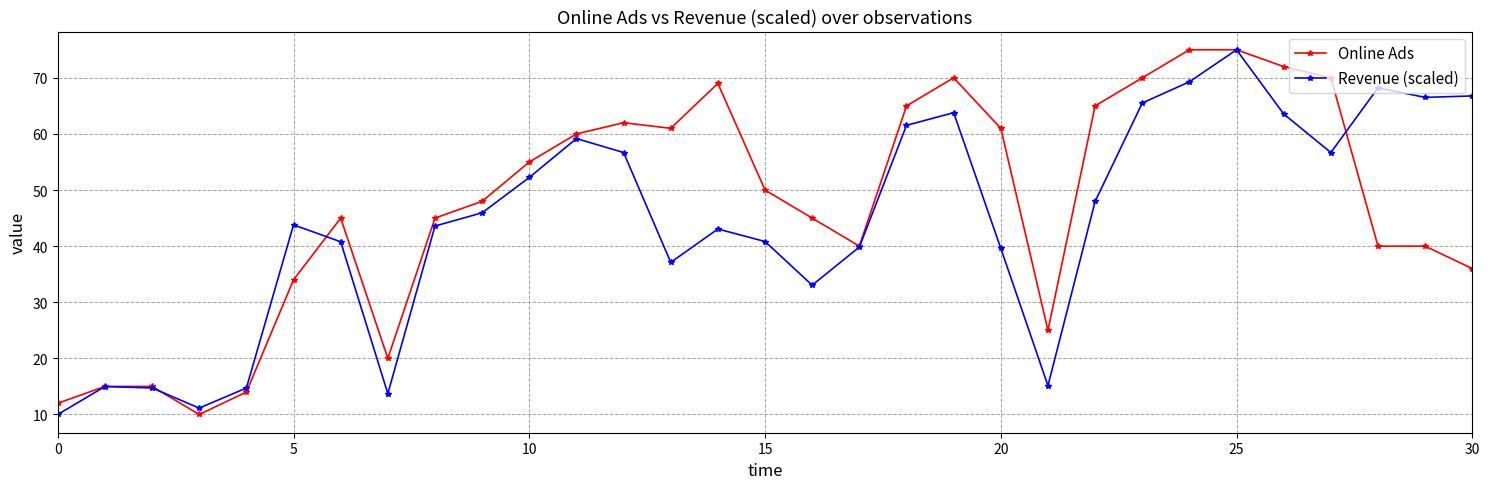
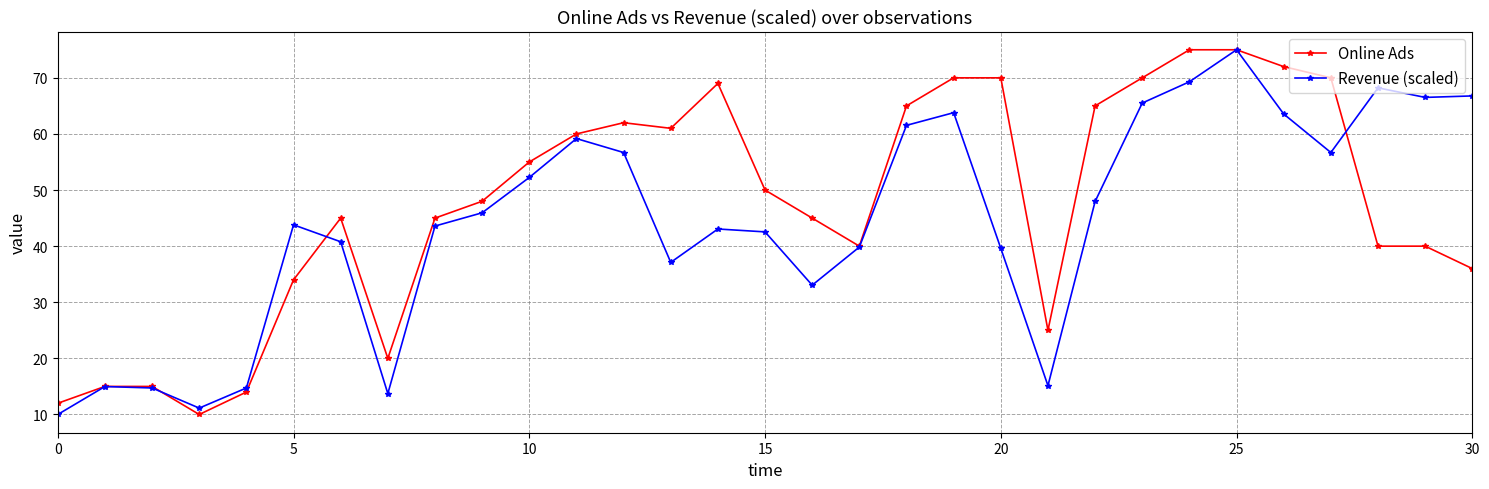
  {
    "Online Ads": {
      "0": 12,
      "5": 34,
      "10": 55,
      "15": 50,
-     "20": 61,
+     "20": 70,
      "30": 36
    },
    "Revenue (scaled)": {
      "0": 10,
      "5": 44,
      "10": 52,
-     "15": 41,
+     "15": 43,
      "20": 40,
      "30": 67
    }
  }
